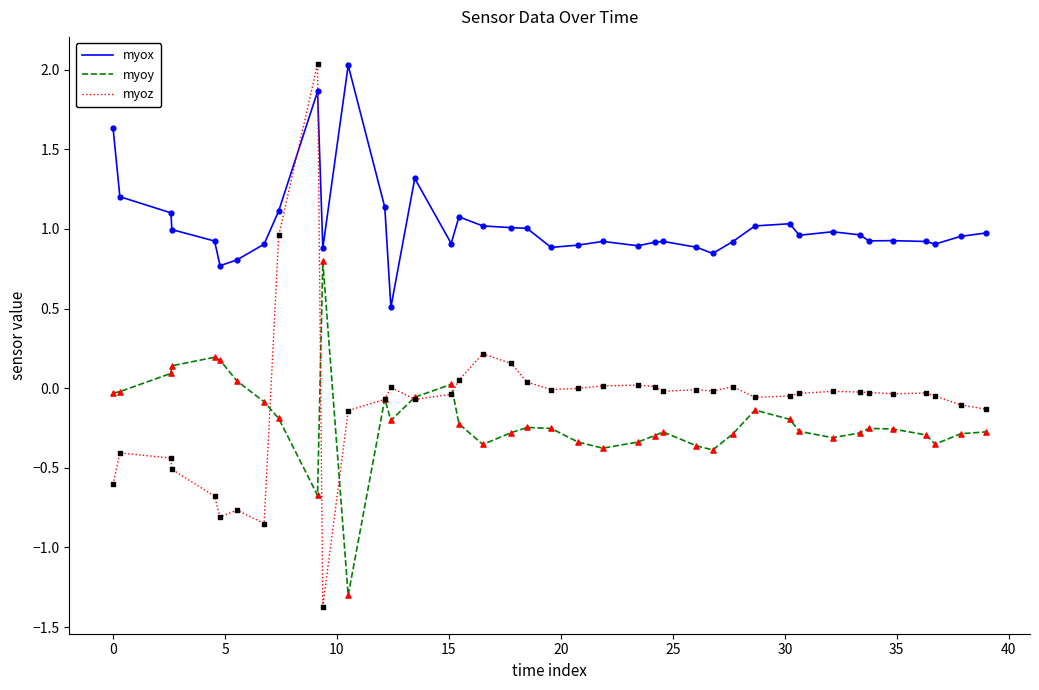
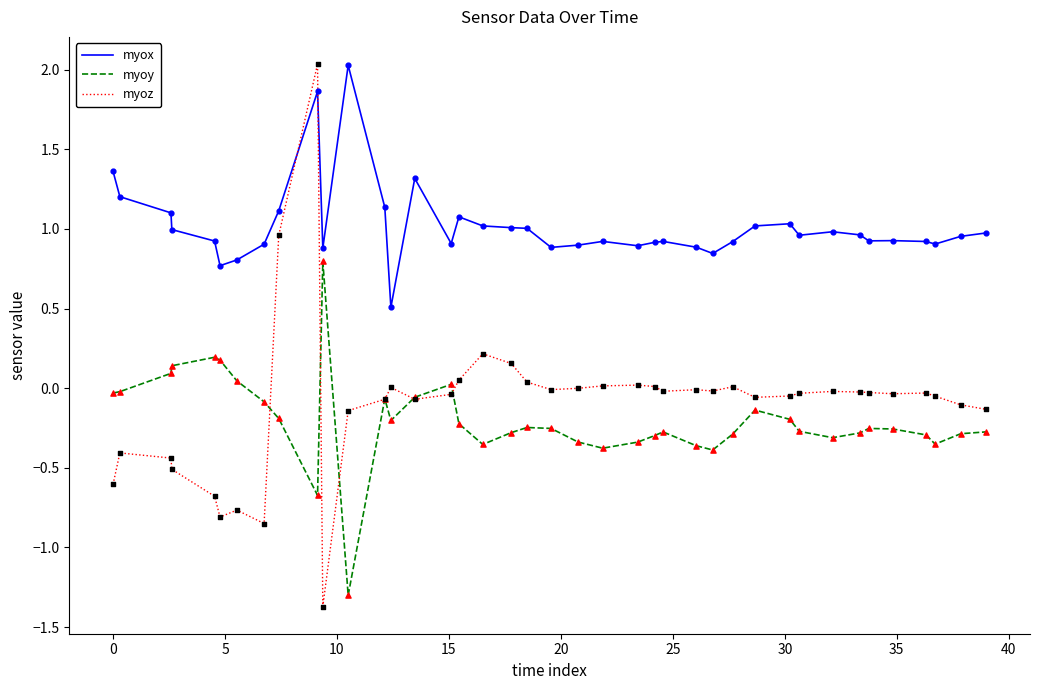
  {
    "myox": {
-     "0": 1.63
+     "0": 1.36
    },
    "myoy": {
      "0": -0.03
    },
    "myoz": {
      "0": -0.60
    }
  }
